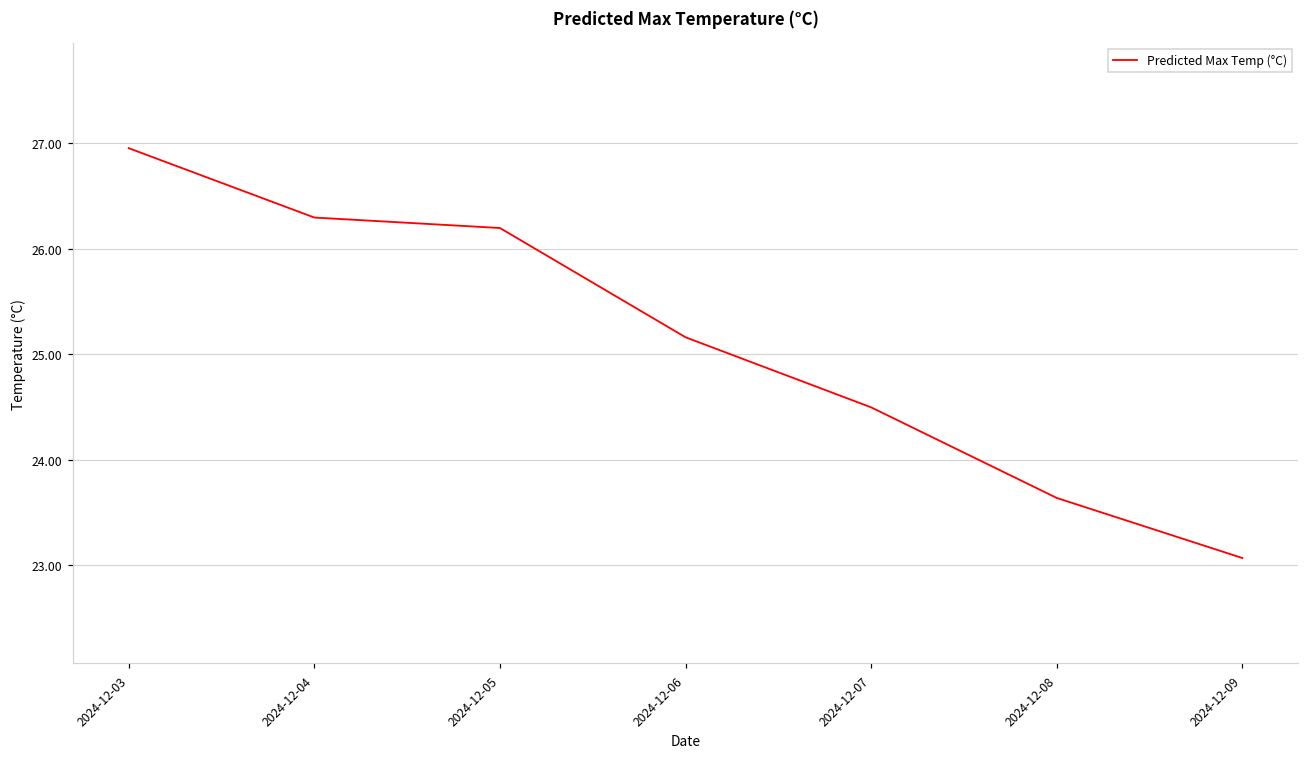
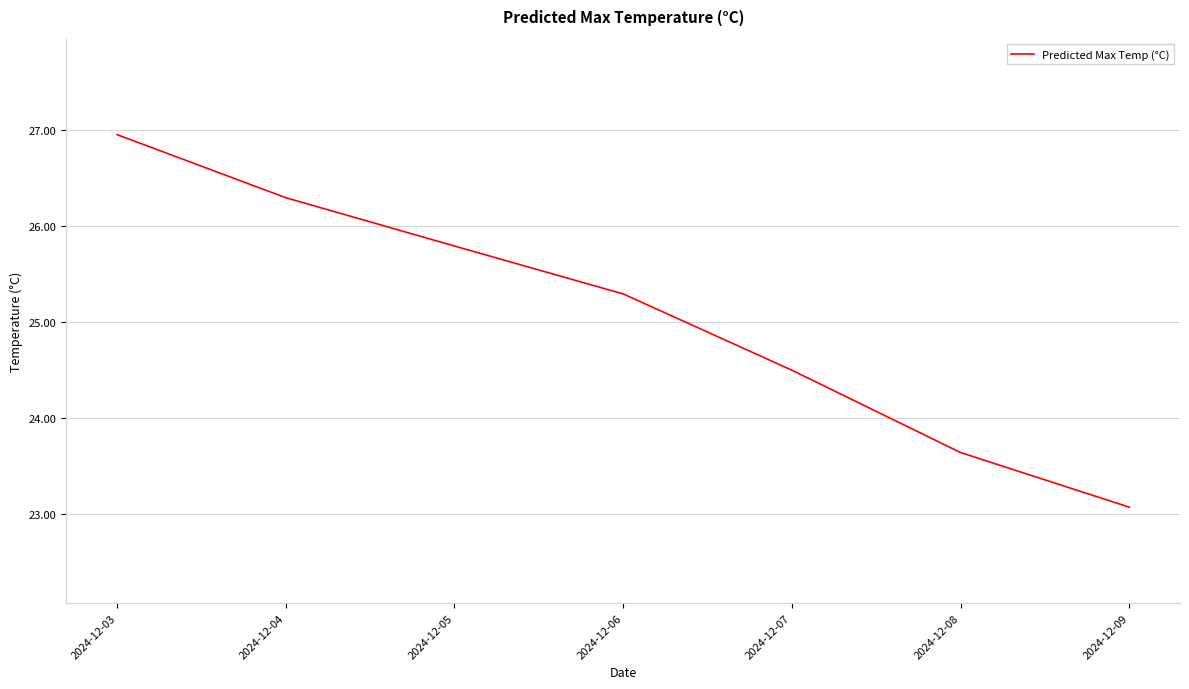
  {
    "2024-12-03": 27.0,
    "2024-12-04": 26.3,
-   "2024-12-05": 26.2,
-   "2024-12-06": 25.2,
+   "2024-12-05": 25.8,
+   "2024-12-06": 25.3,
    "2024-12-07": 24.5,
    "2024-12-08": 23.6,
    "2024-12-09": 23.1
  }
